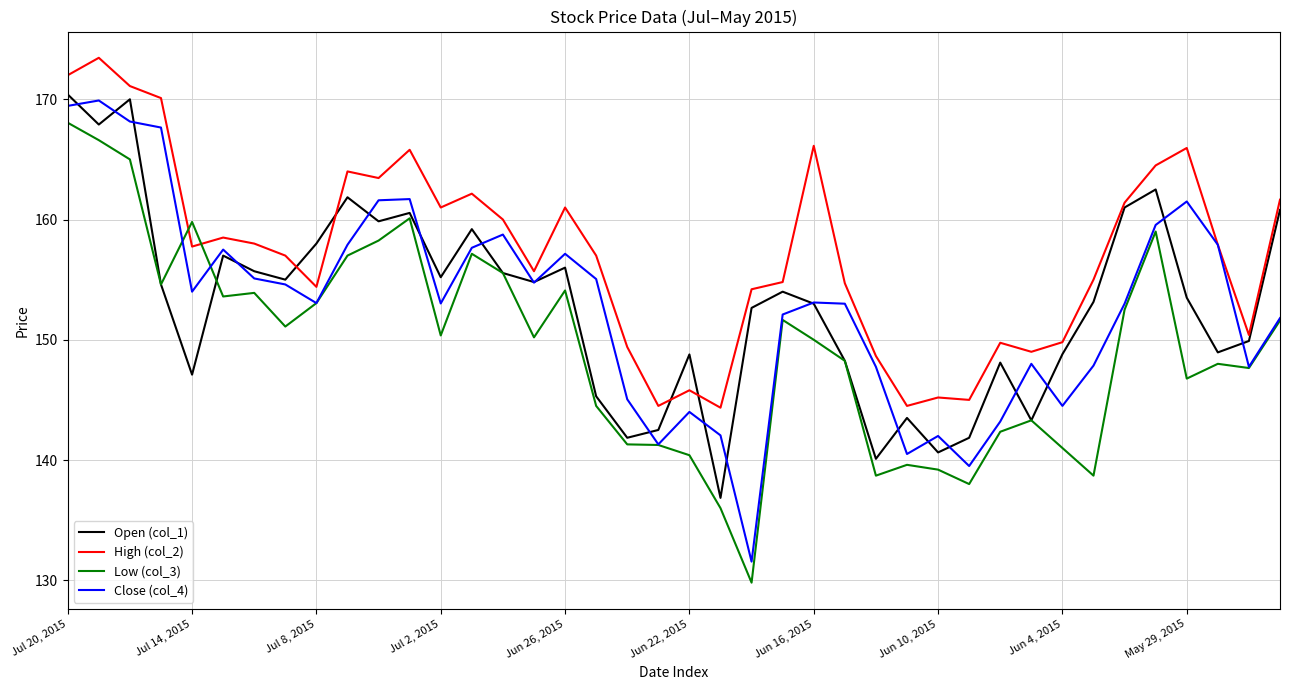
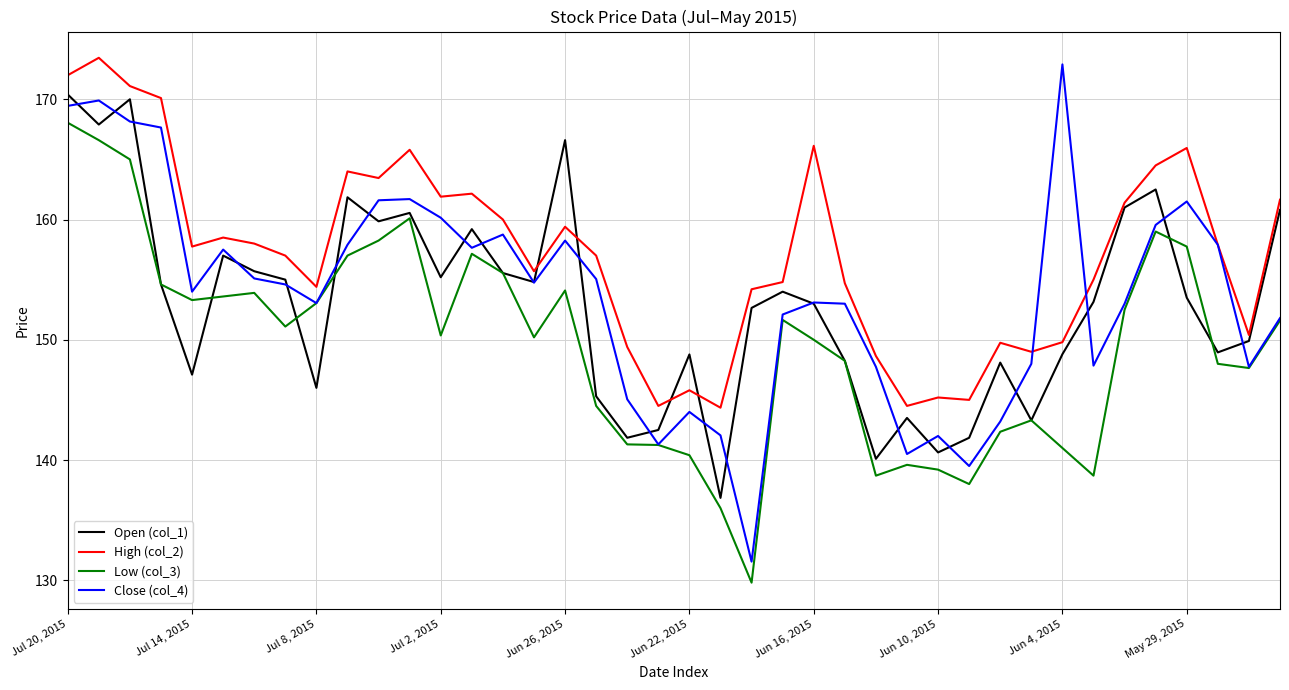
  {
    "Open (col_1)": {
      "Jul 20, 2015": 170.4,
      "Jul 14, 2015": 147.1,
-     "Jul 8, 2015": 158,
+     "Jul 8, 2015": 146,
      "Jul 2, 2015": 155.2,
-     "Jun 26, 2015": 156.0,
+     "Jun 26, 2015": 166.6,
      "Jun 22, 2015": 148.8,
      "Jun 10, 2015": 140.6,
      "Jun 4, 2015": 148.8,
      "May 29, 2015": 153.5
    },
    "High (col_2)": {
      "Jul 20, 2015": 172.0,
      "Jul 14, 2015": 157.8,
      "Jul 8, 2015": 154.4,
-     "Jul 2, 2015": 161.0,
-     "Jun 26, 2015": 161.0,
+     "Jul 2, 2015": 161.9,
+     "Jun 26, 2015": 159.4,
      "Jun 22, 2015": 145.8,
      "Jun 16, 2015": 166.1,
      "Jun 10, 2015": 145.2,
      "Jun 4, 2015": 149.8,
      "May 29, 2015": 166.0
    },
    "Low (col_3)": {
      "Jul 20, 2015": 168.1,
-     "Jul 14, 2015": 159.8,
+     "Jul 14, 2015": 153.3,
      "Jul 2, 2015": 150.4,
      "Jun 26, 2015": 154.1,
      "Jun 22, 2015": 140.4,
      "Jun 16, 2015": 150.0,
      "Jun 10, 2015": 139.2,
      "Jun 4, 2015": 141.0,
-     "May 29, 2015": 146.8
+     "May 29, 2015": 157.8
    },
    "Close (col_4)": {
      "Jul 20, 2015": 169.5,
      "Jul 14, 2015": 154.0,
-     "Jul 2, 2015": 153.0,
-     "Jun 26, 2015": 157.2,
+     "Jul 2, 2015": 160.2,
+     "Jun 26, 2015": 158.3,
      "Jun 22, 2015": 144.0,
      "Jun 10, 2015": 142.0,
-     "Jun 4, 2015": 144.5,
+     "Jun 4, 2015": 172.9,
      "May 29, 2015": 161.5
    }
  }
